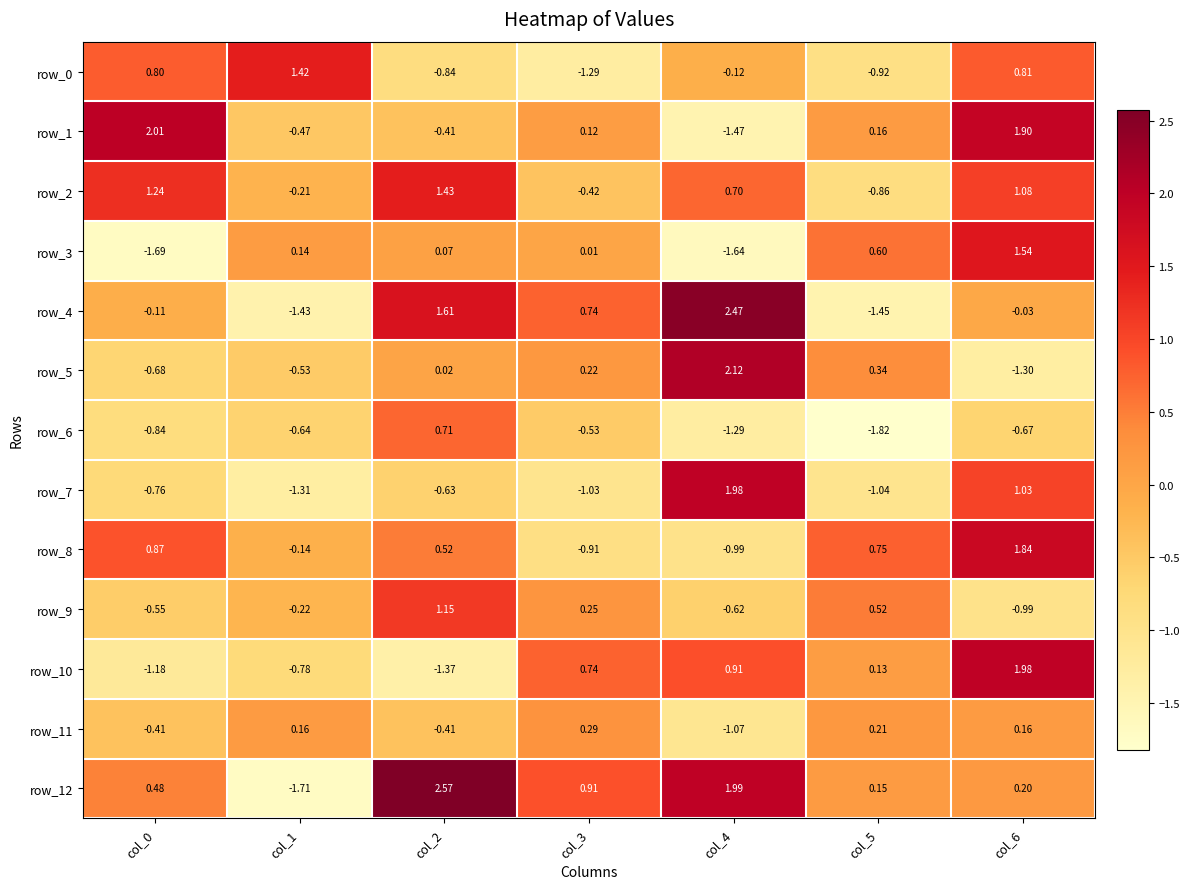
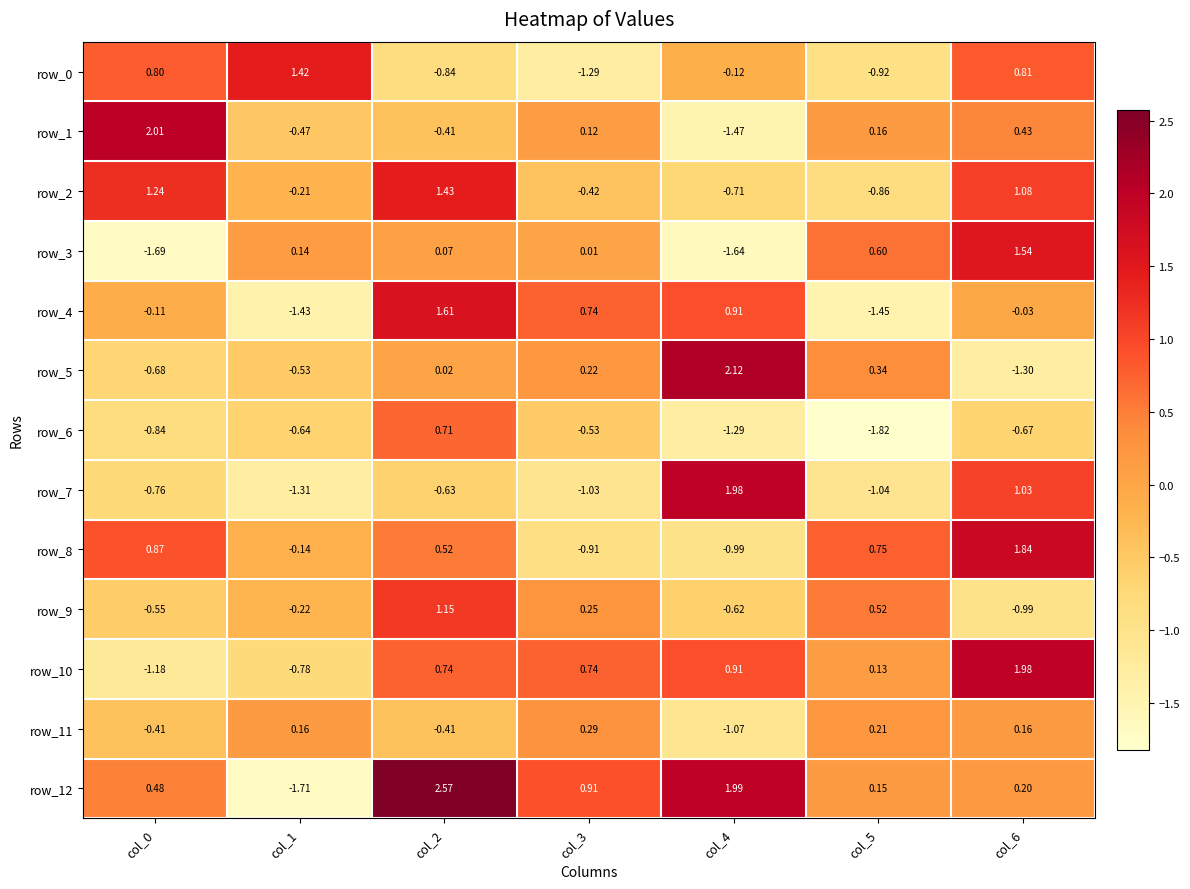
  {
    "row_0": {
      "col_0": 0.80,
      "col_1": 1.42,
      "col_2": -0.84,
      "col_3": -1.29,
      "col_4": -0.12,
      "col_5": -0.92,
      "col_6": 0.81
    },
    "row_1": {
      "col_0": 2.01,
      "col_1": -0.47,
      "col_2": -0.41,
      "col_3": 0.12,
      "col_4": -1.47,
      "col_5": 0.16,
-     "col_6": 1.90
+     "col_6": 0.43
    },
    "row_2": {
      "col_0": 1.24,
      "col_1": -0.21,
      "col_2": 1.43,
      "col_3": -0.42,
-     "col_4": 0.70,
+     "col_4": -0.71,
      "col_5": -0.86,
      "col_6": 1.08
    },
    "row_3": {
      "col_0": -1.69,
      "col_1": 0.14,
      "col_2": 0.07,
      "col_3": 0.01,
      "col_4": -1.64,
      "col_5": 0.60,
      "col_6": 1.54
    },
    "row_4": {
      "col_0": -0.11,
      "col_1": -1.43,
      "col_2": 1.61,
      "col_3": 0.74,
-     "col_4": 2.47,
+     "col_4": 0.91,
      "col_5": -1.45,
      "col_6": -0.03
    },
    "row_5": {
      "col_0": -0.68,
      "col_1": -0.53,
      "col_2": 0.02,
      "col_3": 0.22,
      "col_4": 2.12,
      "col_5": 0.34,
      "col_6": -1.30
    },
    "row_6": {
      "col_0": -0.84,
      "col_1": -0.64,
      "col_2": 0.71,
      "col_3": -0.53,
      "col_4": -1.29,
      "col_5": -1.82,
      "col_6": -0.67
    },
    "row_7": {
      "col_0": -0.76,
      "col_1": -1.31,
      "col_2": -0.63,
      "col_3": -1.03,
      "col_4": 1.98,
      "col_5": -1.04,
      "col_6": 1.03
    },
    "row_8": {
      "col_0": 0.87,
      "col_1": -0.14,
      "col_2": 0.52,
      "col_3": -0.91,
      "col_4": -0.99,
      "col_5": 0.75,
      "col_6": 1.84
    },
    "row_9": {
      "col_0": -0.55,
      "col_1": -0.22,
      "col_2": 1.15,
      "col_3": 0.25,
      "col_4": -0.62,
      "col_5": 0.52,
      "col_6": -0.99
    },
    "row_10": {
      "col_0": -1.18,
      "col_1": -0.78,
-     "col_2": -1.37,
+     "col_2": 0.74,
      "col_3": 0.74,
      "col_4": 0.91,
      "col_5": 0.13,
      "col_6": 1.98
    },
    "row_11": {
      "col_0": -0.41,
      "col_1": 0.16,
      "col_2": -0.41,
      "col_3": 0.29,
      "col_4": -1.07,
      "col_5": 0.21,
      "col_6": 0.16
    },
    "row_12": {
      "col_0": 0.48,
      "col_1": -1.71,
      "col_2": 2.57,
      "col_3": 0.91,
      "col_4": 1.99,
      "col_5": 0.15,
      "col_6": 0.20
    }
  }
